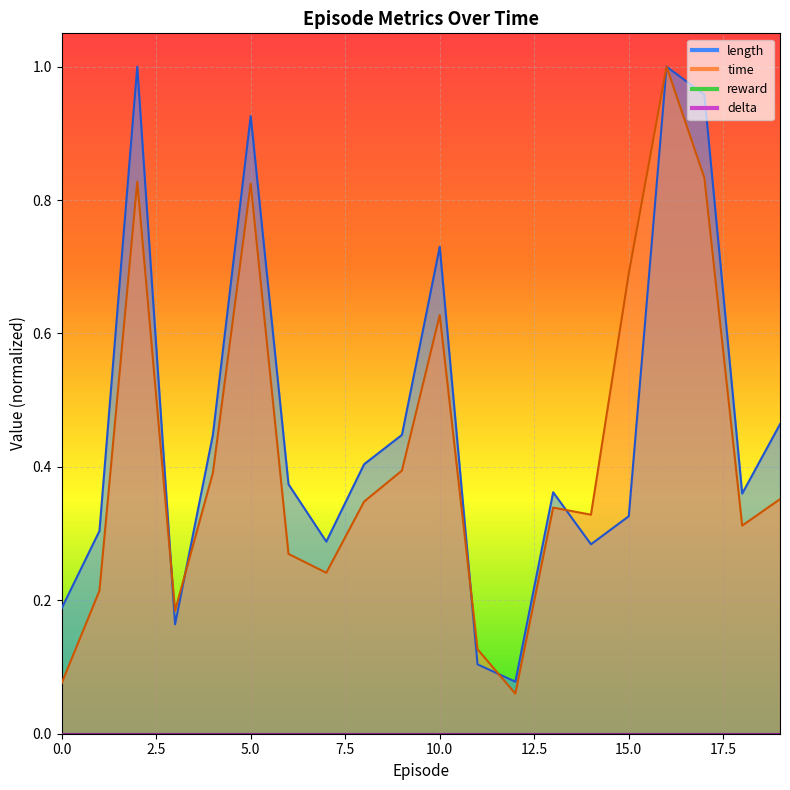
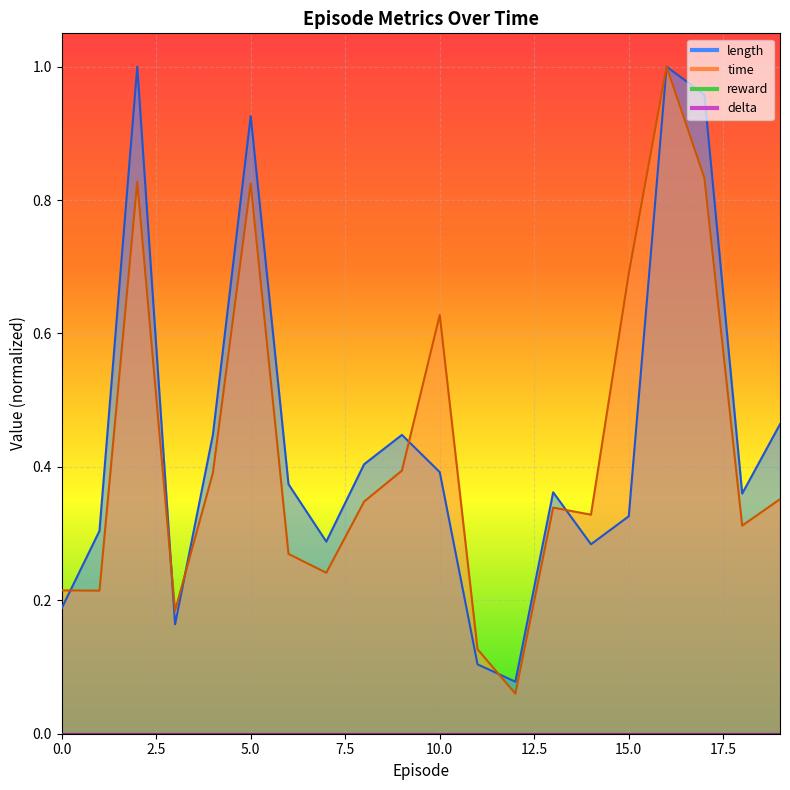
  {
    "length": {
      "0.0": 0.19,
      "5.0": 0.93,
-     "10.0": 0.73,
+     "10.0": 0.39,
      "15.0": 0.33
    },
    "time": {
-     "0.0": 0.08,
+     "0.0": 0.21,
      "5.0": 0.82,
      "10.0": 0.63,
      "15.0": 0.69
    },
    "delta": {
      "0.0": 0.00,
      "5.0": 0.00,
      "10.0": 0.00,
      "15.0": 0.00
    }
  }
